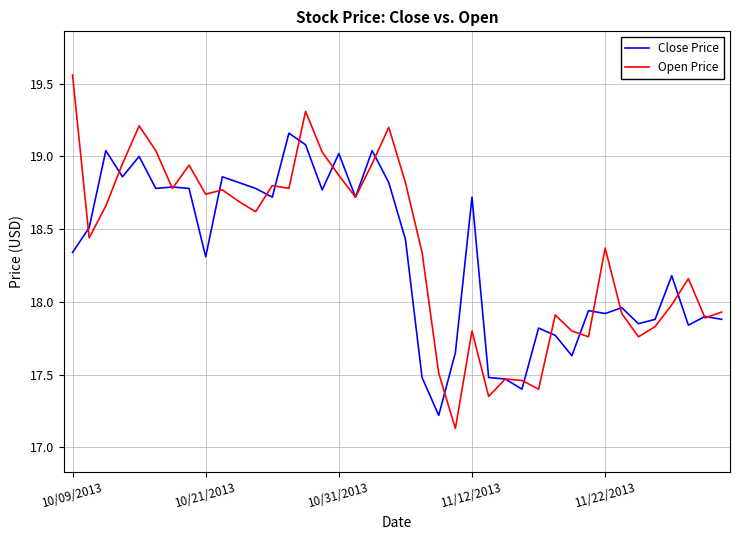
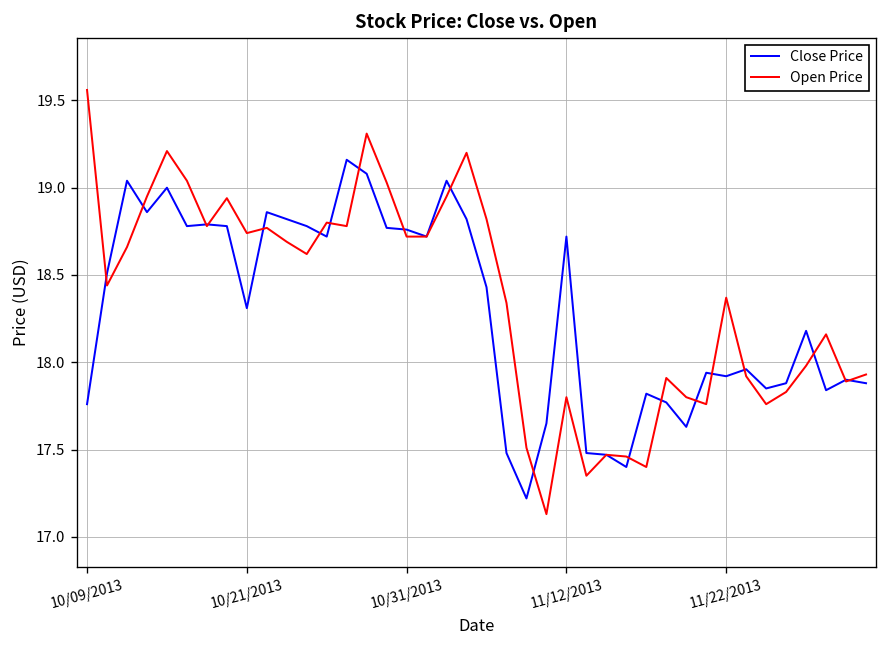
  {
    "Close Price": {
-     "10/09/2013": 18.34,
+     "10/09/2013": 17.76,
      "10/21/2013": 18.31,
-     "10/31/2013": 19.02,
+     "10/31/2013": 18.76,
      "11/12/2013": 18.72,
      "11/22/2013": 17.92
    },
    "Open Price": {
      "10/09/2013": 19.56,
      "10/21/2013": 18.74,
-     "10/31/2013": 18.87,
+     "10/31/2013": 18.72,
      "11/12/2013": 17.80,
      "11/22/2013": 18.37
    }
  }
